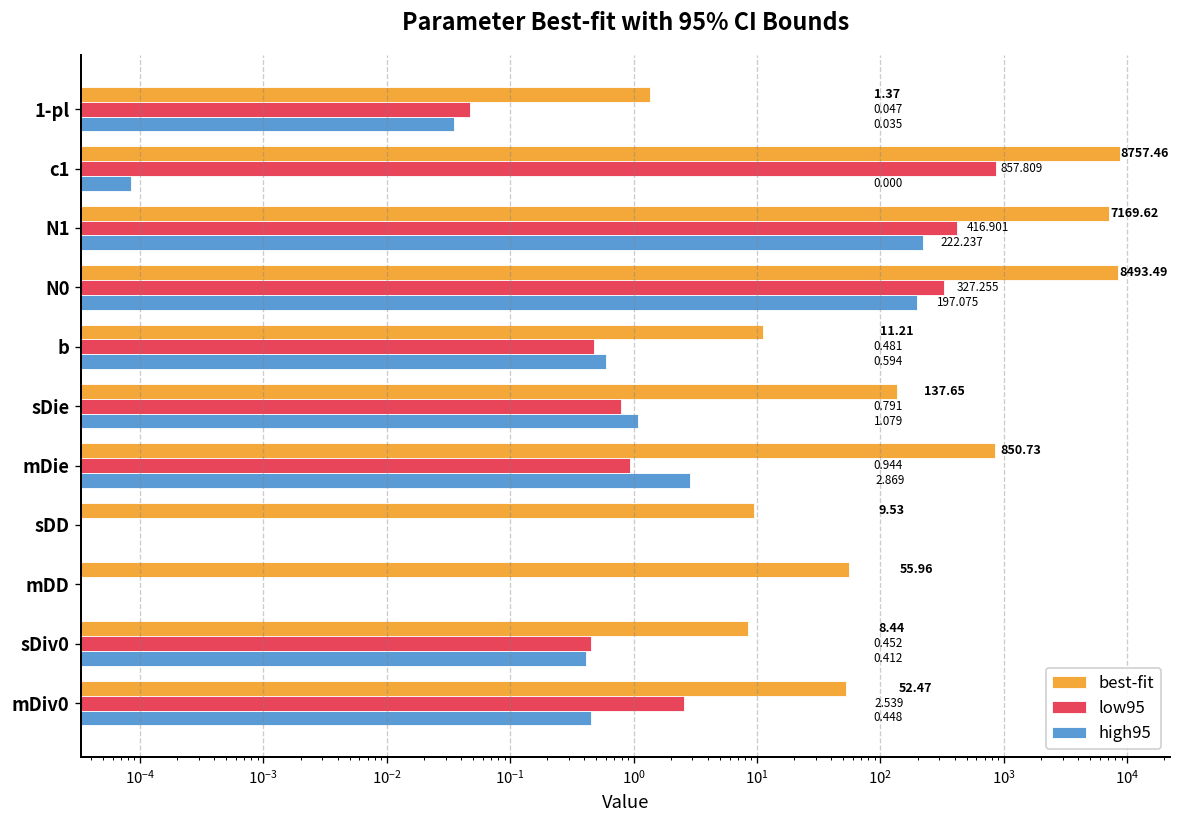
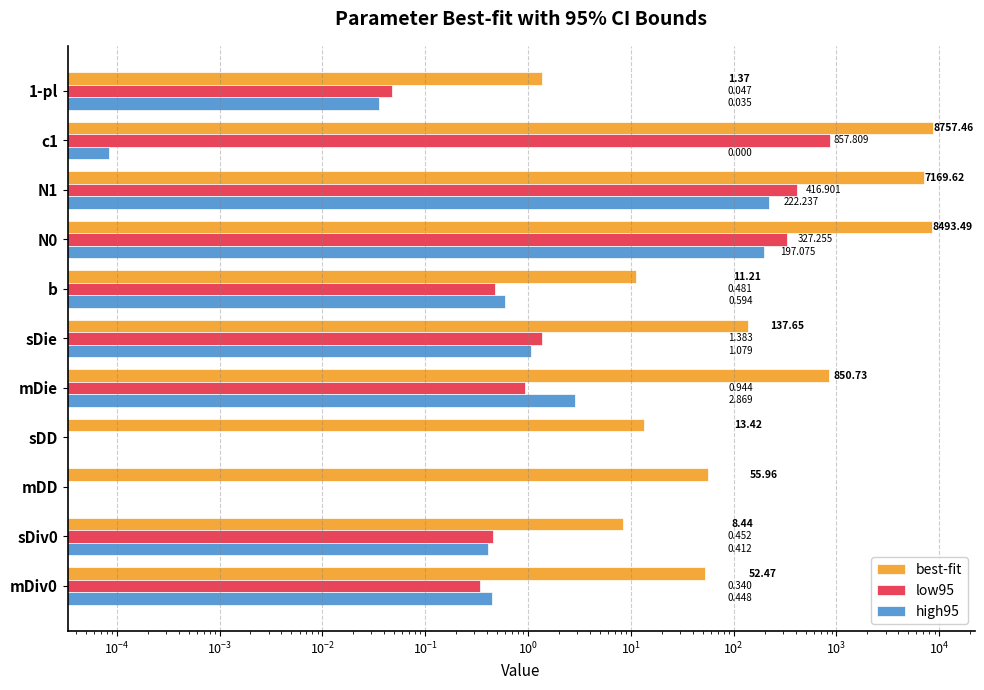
  {
    "best-fit": {
      "c1": 8757.46,
      "N1": 7169.62,
      "N0": 8493.49,
      "sDie": 137.65,
      "mDie": 850.73,
-     "sDD": 9.53
+     "sDD": 13.42
    },
    "low95": {
      "c1": 857.809,
      "N1": 416.901,
      "N0": 327.255,
-     "sDie": 0.791,
-     "mDiv0": 2.539
+     "sDie": 1.383,
+     "mDiv0": 0.340
    },
    "high95": {
      "N1": 222.237,
      "N0": 197.075
    }
  }
